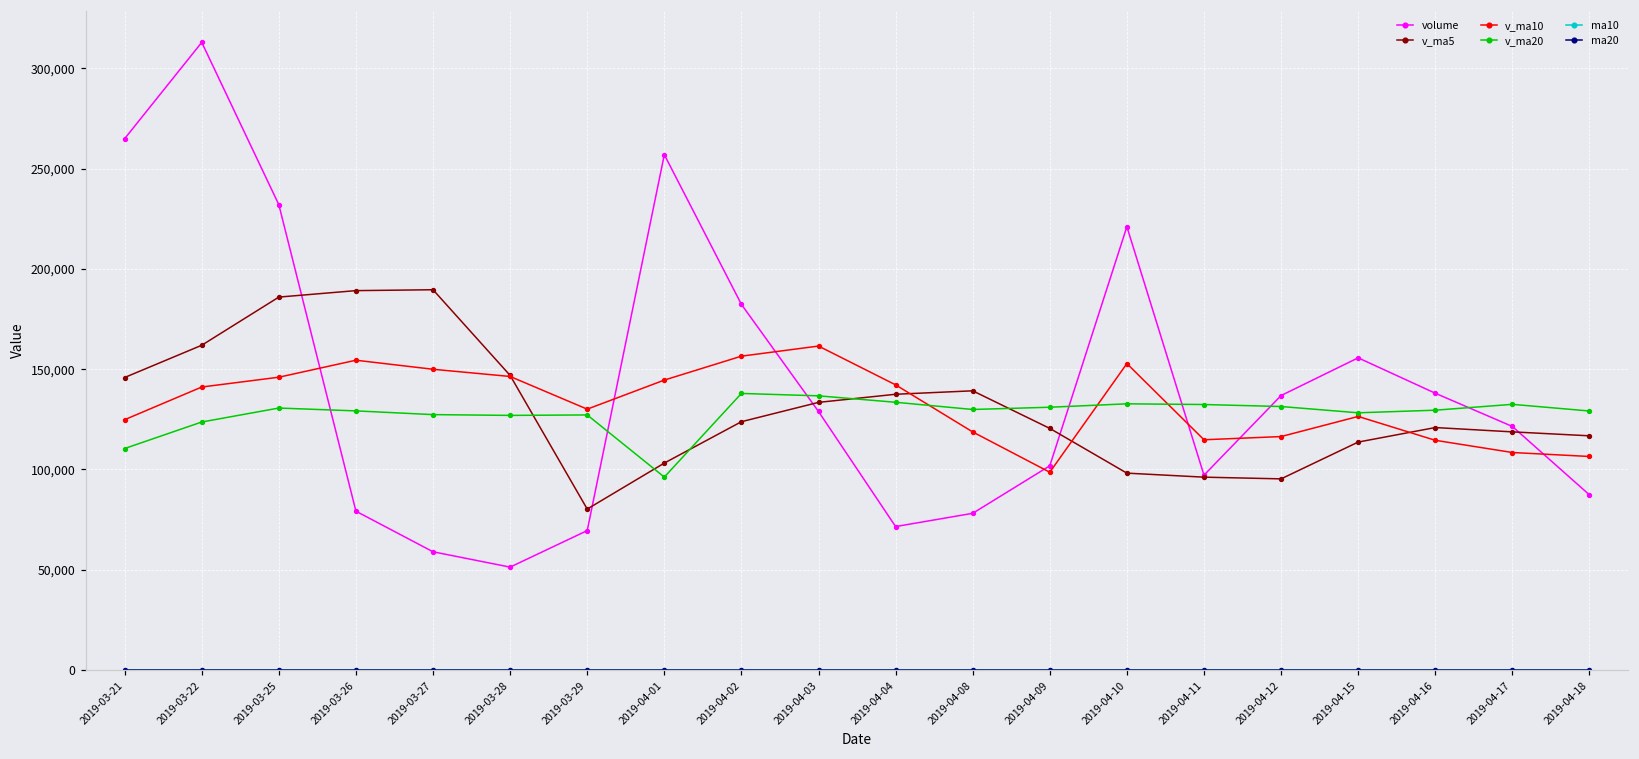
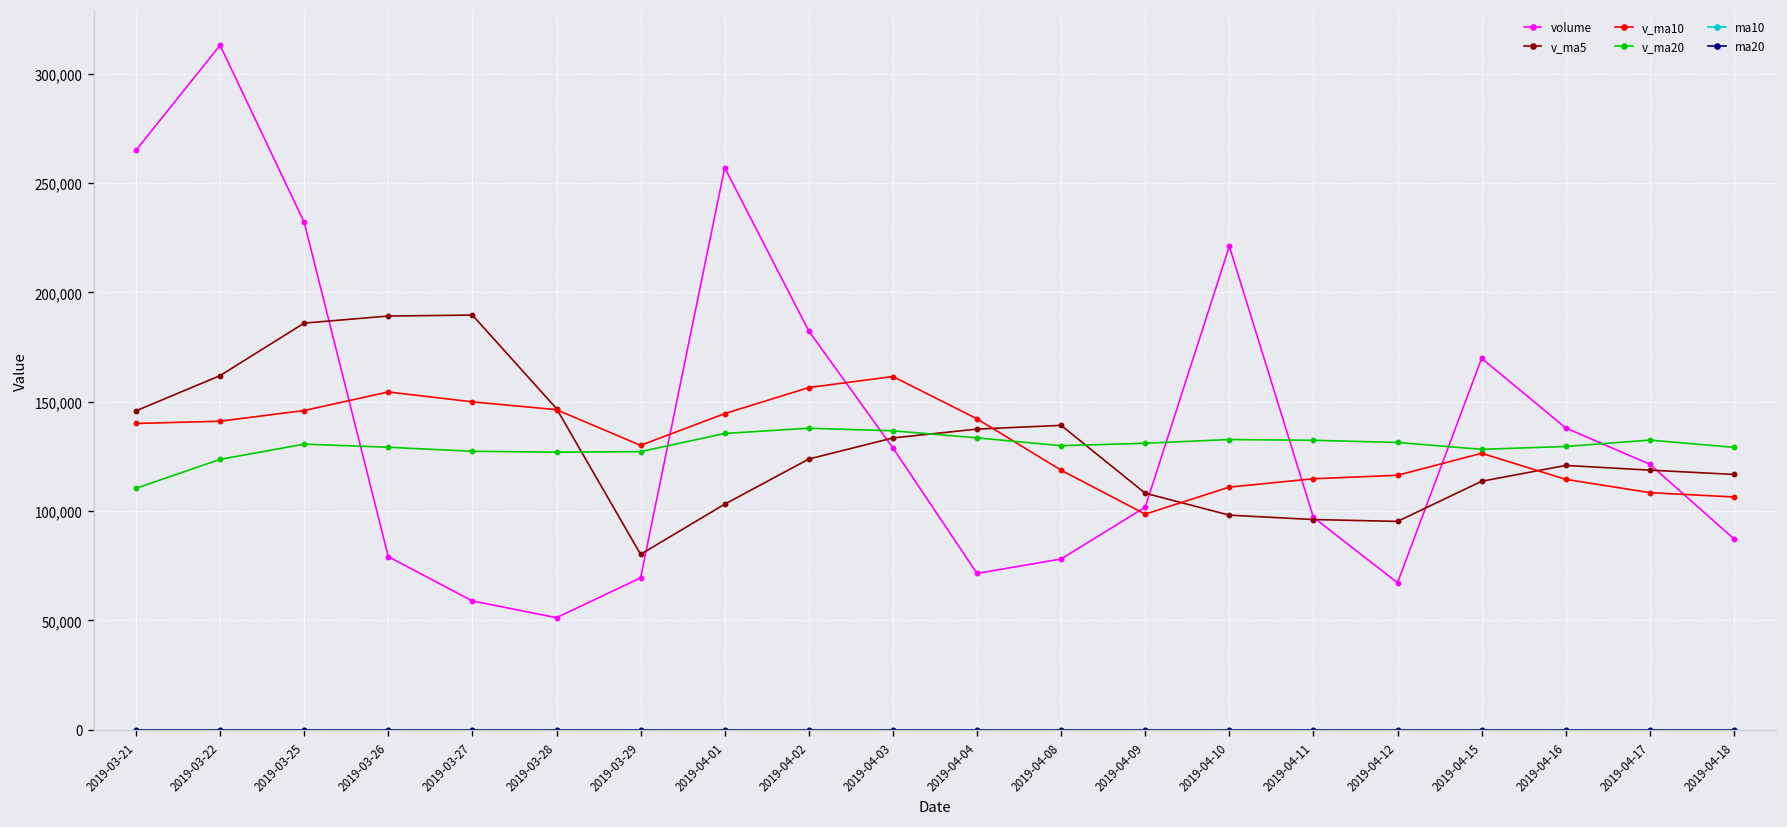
  {
    "volume": {
      "2019-03-21": "265,000",
      "2019-03-22": "313,000",
      "2019-03-25": "232,000",
      "2019-03-26": "79,000",
      "2019-03-27": "59,000",
      "2019-03-28": "51,000",
      "2019-03-29": "69,000",
      "2019-04-01": "257,000",
      "2019-04-02": "182,000",
      "2019-04-03": "129,000",
      "2019-04-04": "71,000",
      "2019-04-08": "78,000",
      "2019-04-09": "102,000",
      "2019-04-10": "221,000",
-     "2019-04-12": "137,000",
-     "2019-04-15": "156,000",
+     "2019-04-12": "67,000",
+     "2019-04-15": "170,000",
      "2019-04-16": "138,000",
      "2019-04-17": "121,000",
      "2019-04-18": "87,000"
    },
    "v_ma5": {
      "2019-03-21": "146,000",
      "2019-03-22": "162,000",
      "2019-03-25": "186,000",
      "2019-03-26": "189,000",
      "2019-03-27": "190,000",
      "2019-03-29": "80,000",
      "2019-04-01": "103,000",
      "2019-04-02": "124,000",
      "2019-04-03": "133,000",
      "2019-04-04": "137,000",
      "2019-04-08": "139,000",
-     "2019-04-09": "120,000",
+     "2019-04-09": "108,000",
      "2019-04-10": "98,000",
      "2019-04-12": "95,000",
      "2019-04-15": "114,000",
      "2019-04-16": "121,000",
      "2019-04-17": "119,000",
      "2019-04-18": "117,000"
    },
    "v_ma10": {
-     "2019-03-21": "125,000",
+     "2019-03-21": "140,000",
      "2019-03-22": "141,000",
      "2019-03-25": "146,000",
      "2019-03-26": "154,000",
      "2019-03-27": "150,000",
      "2019-03-29": "130,000",
      "2019-04-01": "145,000",
      "2019-04-02": "156,000",
      "2019-04-03": "162,000",
      "2019-04-04": "142,000",
      "2019-04-08": "119,000",
      "2019-04-09": "99,000",
-     "2019-04-10": "153,000",
+     "2019-04-10": "111,000",
      "2019-04-11": "115,000",
      "2019-04-12": "116,000",
      "2019-04-15": "126,000",
      "2019-04-16": "115,000",
      "2019-04-17": "108,000",
      "2019-04-18": "106,000"
    },
    "v_ma20": {
      "2019-03-21": "110,000",
      "2019-03-22": "124,000",
      "2019-03-25": "131,000",
      "2019-03-26": "129,000",
      "2019-03-27": "127,000",
      "2019-03-28": "127,000",
      "2019-03-29": "127,000",
-     "2019-04-01": "96,000",
+     "2019-04-01": "135,000",
      "2019-04-02": "138,000",
      "2019-04-03": "137,000",
      "2019-04-04": "133,000",
      "2019-04-08": "130,000",
      "2019-04-09": "131,000",
      "2019-04-10": "133,000",
      "2019-04-11": "132,000",
      "2019-04-12": "131,000",
      "2019-04-15": "128,000",
      "2019-04-16": "130,000",
      "2019-04-17": "132,000",
      "2019-04-18": "129,000"
    },
    "ma20": {
      "2019-03-21": "0",
      "2019-03-22": "0",
      "2019-03-25": "0",
      "2019-03-26": "0",
      "2019-03-27": "0",
      "2019-03-28": "0",
      "2019-03-29": "0",
      "2019-04-01": "0",
      "2019-04-02": "0",
      "2019-04-03": "0",
      "2019-04-04": "0",
      "2019-04-08": "0",
      "2019-04-09": "0",
      "2019-04-10": "0",
      "2019-04-11": "0",
      "2019-04-12": "0",
      "2019-04-15": "0",
      "2019-04-16": "0",
      "2019-04-17": "0",
      "2019-04-18": "0"
    }
  }
